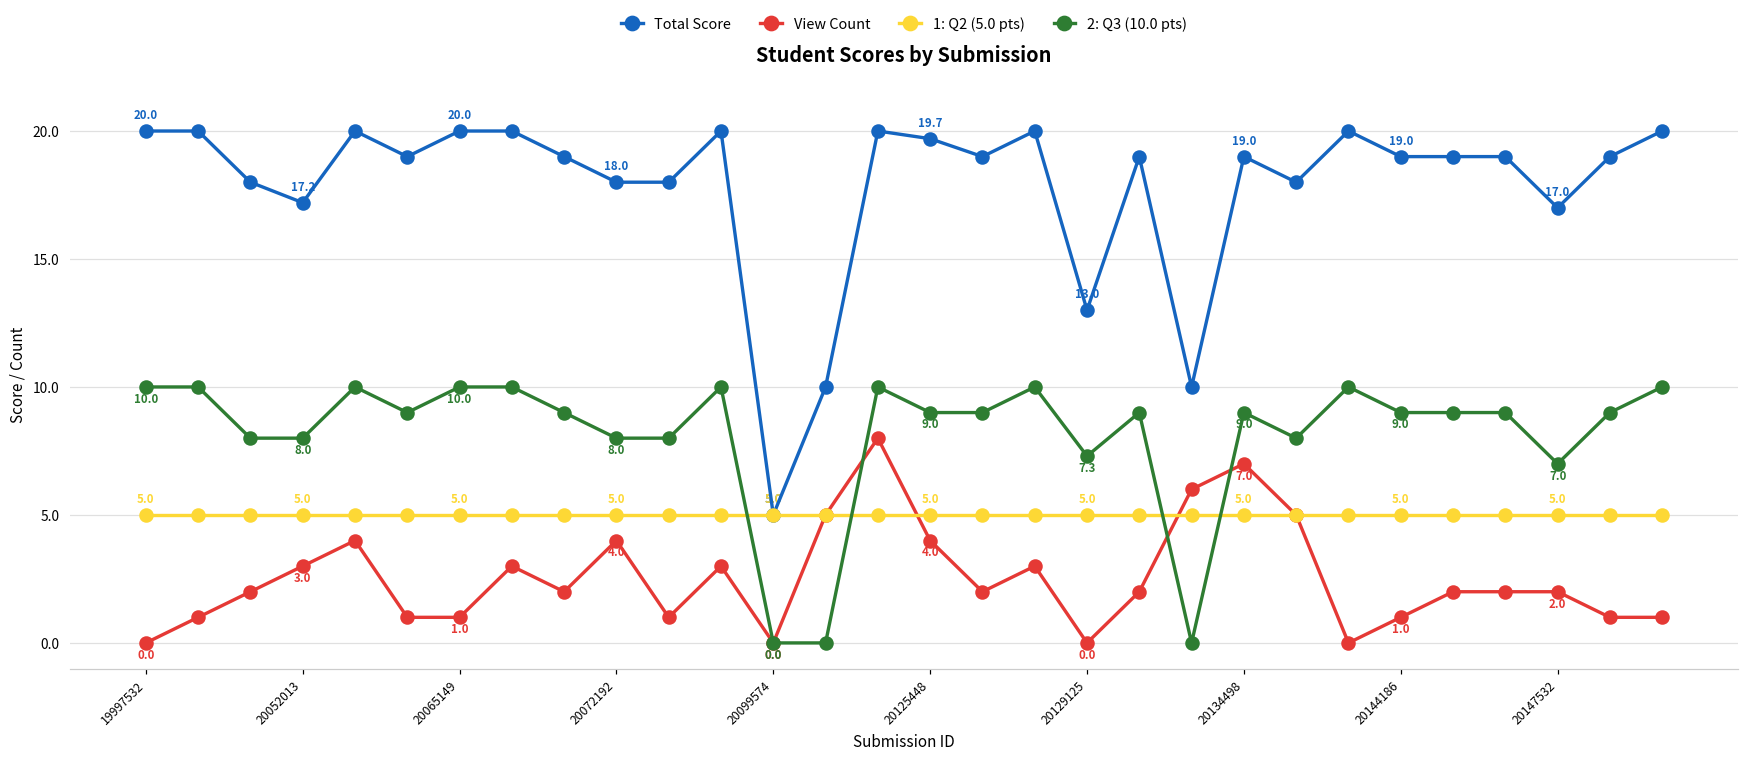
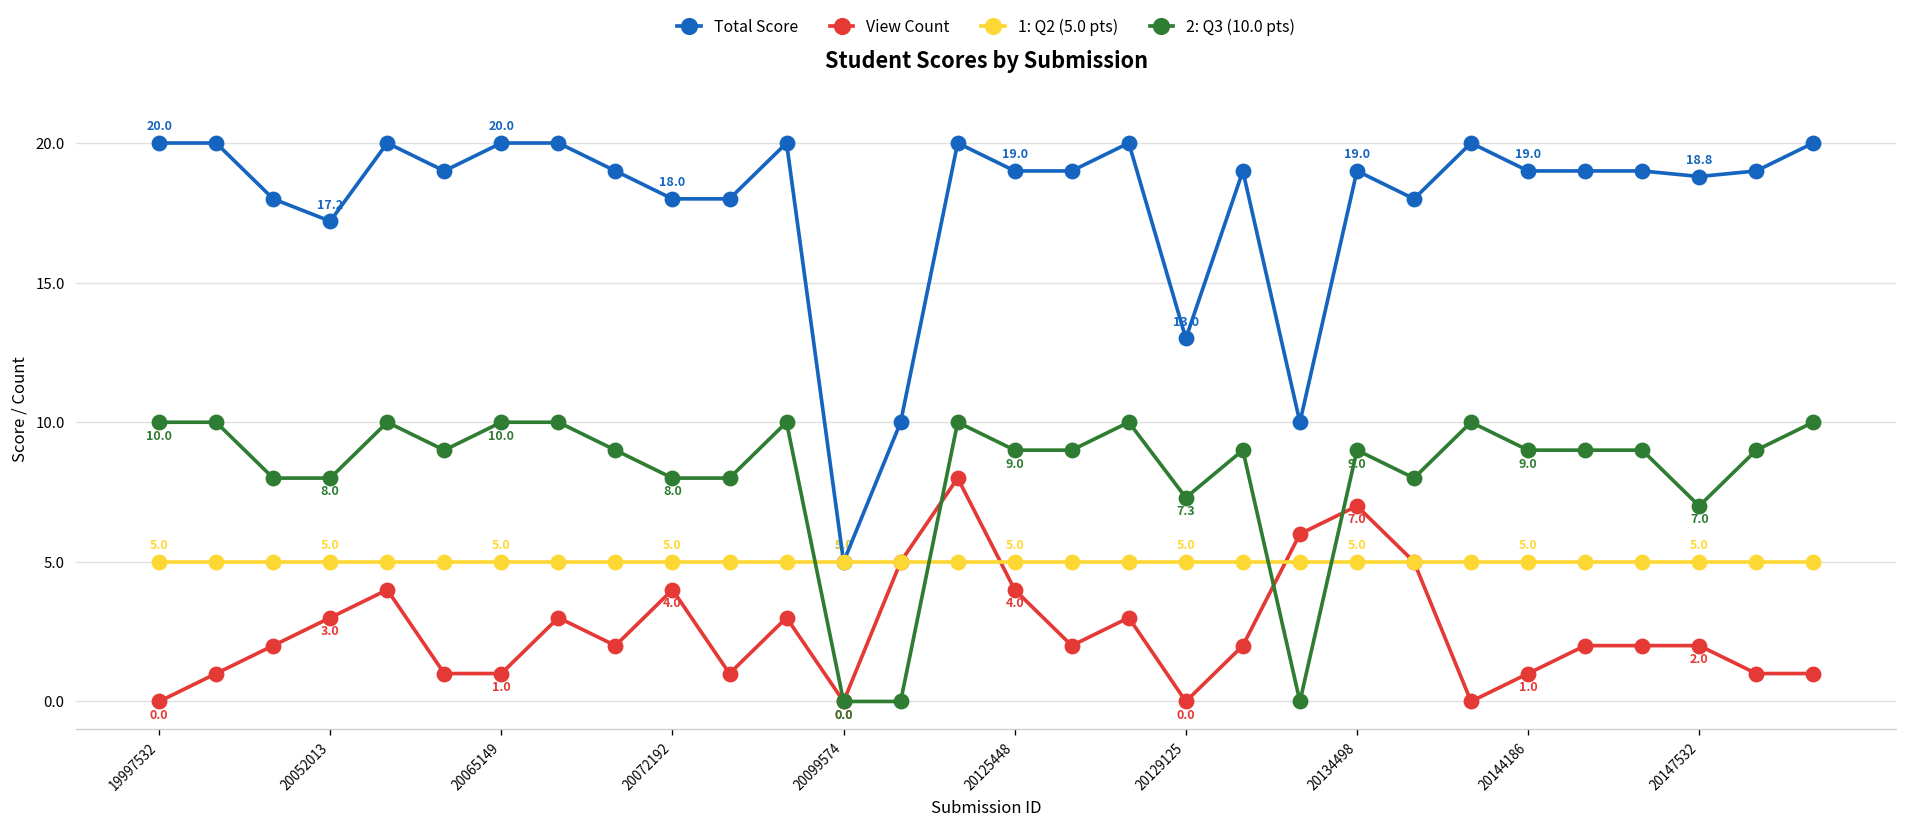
  {
    "Total Score": {
      "19997532": 20.0,
      "20052013": 17.2,
      "20065149": 20.0,
      "20072192": 18.0,
-     "20125448": 19.7,
+     "20125448": 19.0,
      "20129125": 13.0,
      "20134498": 19.0,
      "20144186": 19.0,
-     "20147532": 17.0
+     "20147532": 18.8
    },
    "View Count": {
      "19997532": 0.0,
      "20052013": 3.0,
      "20065149": 1.0,
      "20072192": 4.0,
      "20125448": 4.0,
      "20129125": 0.0,
      "20134498": 7.0,
      "20144186": 1.0,
      "20147532": 2.0
    },
    "1: Q2 (5.0 pts)": {
      "19997532": 5.0,
      "20052013": 5.0,
      "20065149": 5.0,
      "20072192": 5.0,
      "20125448": 5.0,
      "20129125": 5.0,
      "20134498": 5.0,
      "20144186": 5.0,
      "20147532": 5.0
    },
    "2: Q3 (10.0 pts)": {
      "19997532": 10.0,
      "20052013": 8.0,
      "20065149": 10.0,
      "20072192": 8.0,
      "20125448": 9.0,
      "20129125": 7.3,
      "20134498": 9.0,
      "20144186": 9.0,
      "20147532": 7.0
    }
  }
